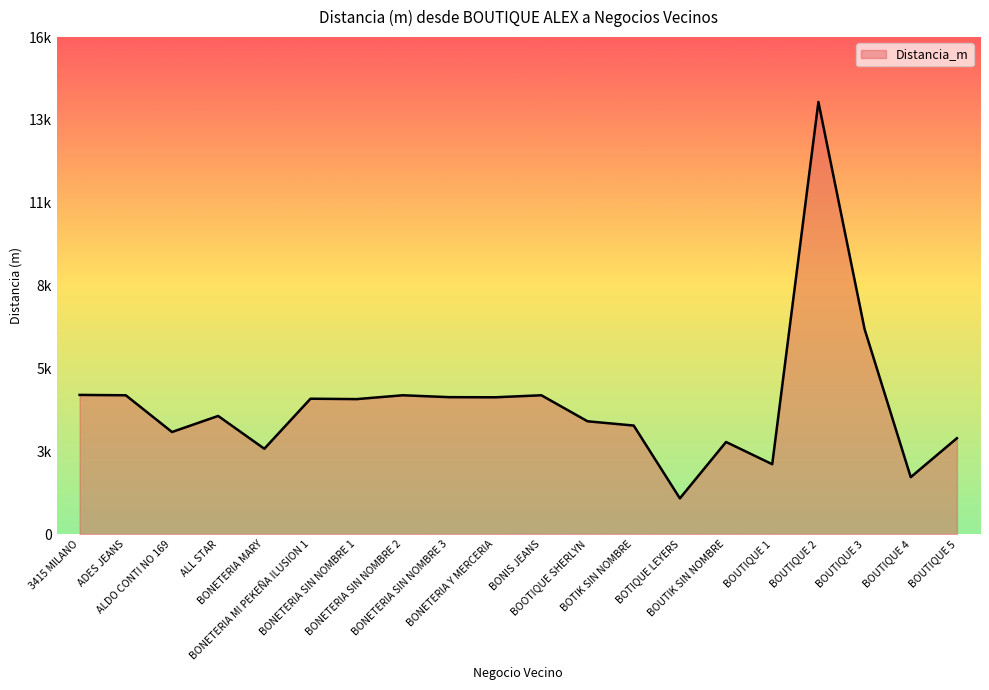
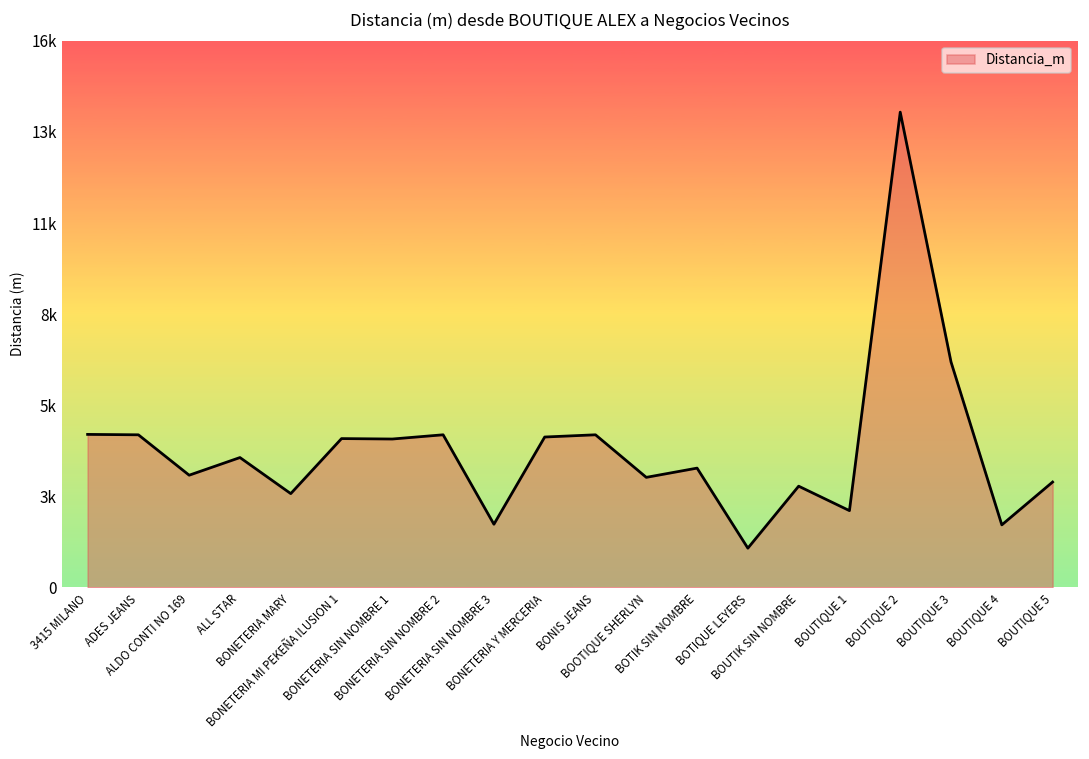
  {
    "3415 MILANO": 4500,
    "ADES JEANS": 4500,
    "ALDO CONTI NO 169": 3300,
    "ALL STAR": 3800,
    "BONETERIA MARY": 2700,
    "BONETERIA MI PEKEÑA ILUSION 1": 4300,
    "BONETERIA SIN NOMBRE 1": 4300,
    "BONETERIA SIN NOMBRE 2": 4500,
-   "BONETERIA SIN NOMBRE 3": 4400,
+   "BONETERIA SIN NOMBRE 3": 1800,
    "BONETERIA Y MERCERIA": 4400,
    "BONIS JEANS": 4500,
-   "BOOTIQUE SHERLYN": 3600,
+   "BOOTIQUE SHERLYN": 3200,
    "BOTIK SIN NOMBRE": 3500,
    "BOTIQUE LEYERS": 1100,
    "BOUTIK SIN NOMBRE": 3000,
    "BOUTIQUE 1": 2200,
    "BOUTIQUE 2": 13900,
    "BOUTIQUE 3": 6600,
    "BOUTIQUE 4": 1800,
    "BOUTIQUE 5": 3100
  }
